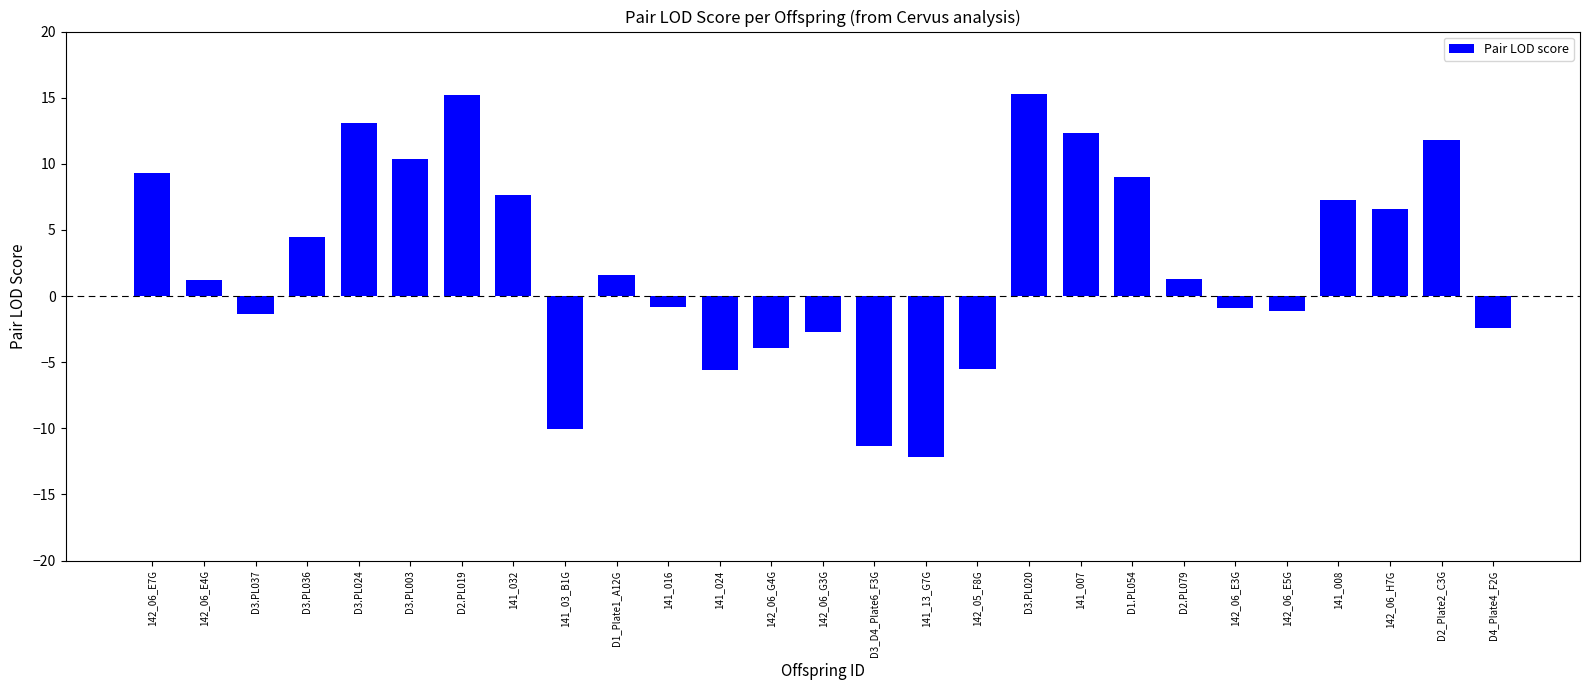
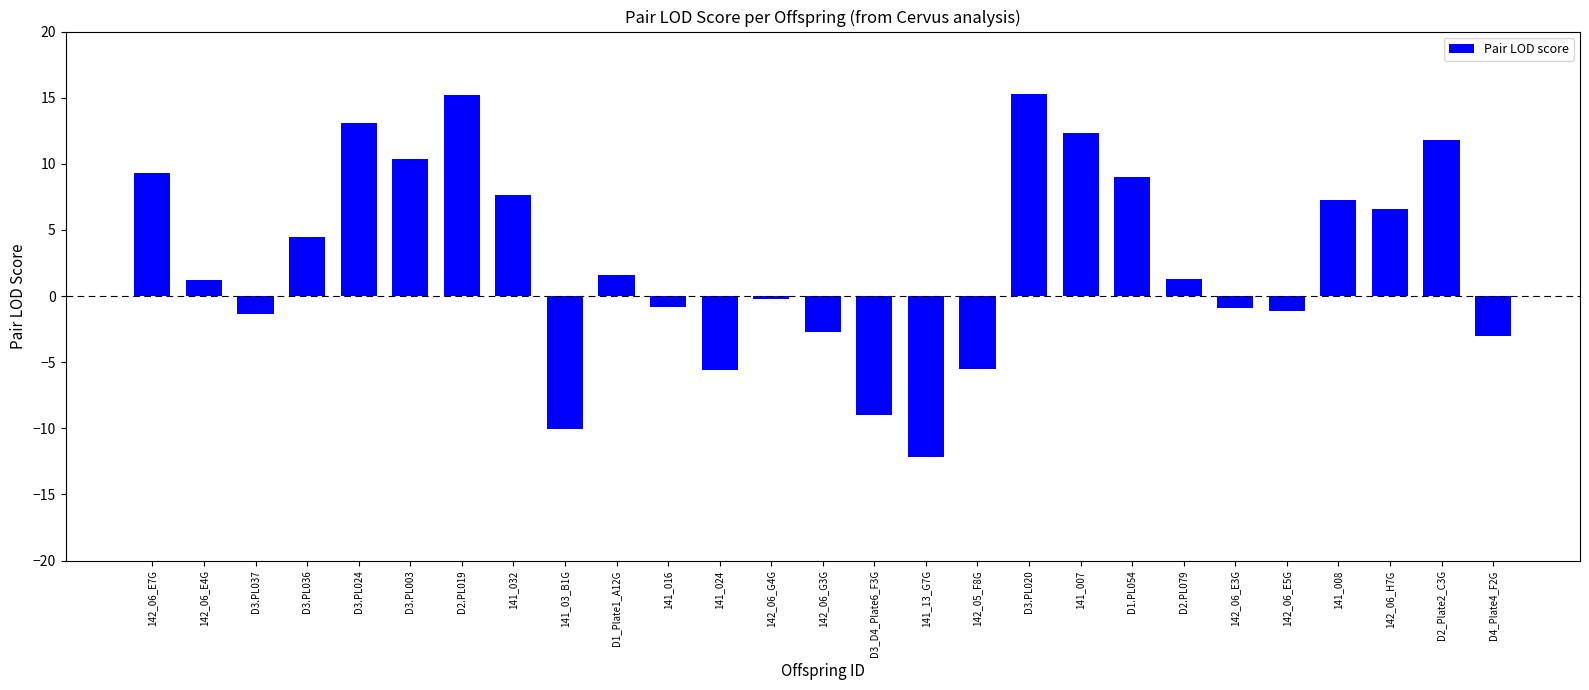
  {
    "142_06_E7G": 9.3,
    "142_06_E4G": 1.2,
    "D3.PL037": -1.3,
    "D3.PL036": 4.4,
    "D3.PL024": 13.1,
    "D3.PL003": 10.4,
    "D2.PL019": 15.2,
    "141_032": 7.7,
    "141_03_B1G": -10.0,
    "D1_Plate1_A12G": 1.6,
    "141_016": -0.9,
    "141_024": -5.6,
-   "142_06_G4G": -4.0,
+   "142_06_G4G": -0.2,
    "142_06_G3G": -2.7,
-   "D3_D4_Plate6_F3G": -11.4,
+   "D3_D4_Plate6_F3G": -9.0,
    "141_13_G7G": -12.2,
    "142_05_F8G": -5.5,
    "D3.PL020": 15.3,
    "141_007": 12.3,
    "D1.PL054": 9.0,
    "D2.PL079": 1.3,
    "142_06_E3G": -0.9,
    "142_06_E5G": -1.1,
    "141_008": 7.3,
    "142_06_H7G": 6.6,
    "D2_Plate2_C3G": 11.8,
-   "D4_Plate4_F2G": -2.4
+   "D4_Plate4_F2G": -3.1
  }
